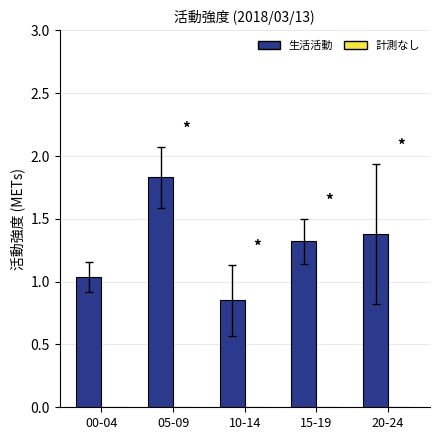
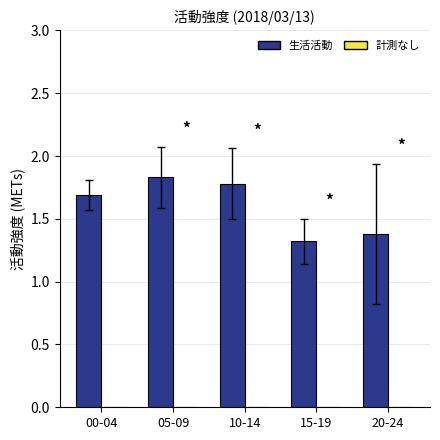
  {
    "生活活動": {
-     "00-04": 1.04,
+     "00-04": 1.69,
      "05-09": 1.83,
-     "10-14": 0.85,
+     "10-14": 1.78,
      "15-19": 1.32,
      "20-24": 1.38
    },
    "計測なし": {
      "00-04": 0.00,
      "05-09": 0.00,
      "10-14": 0.00,
      "15-19": 0.00,
      "20-24": 0.00
    }
  }
